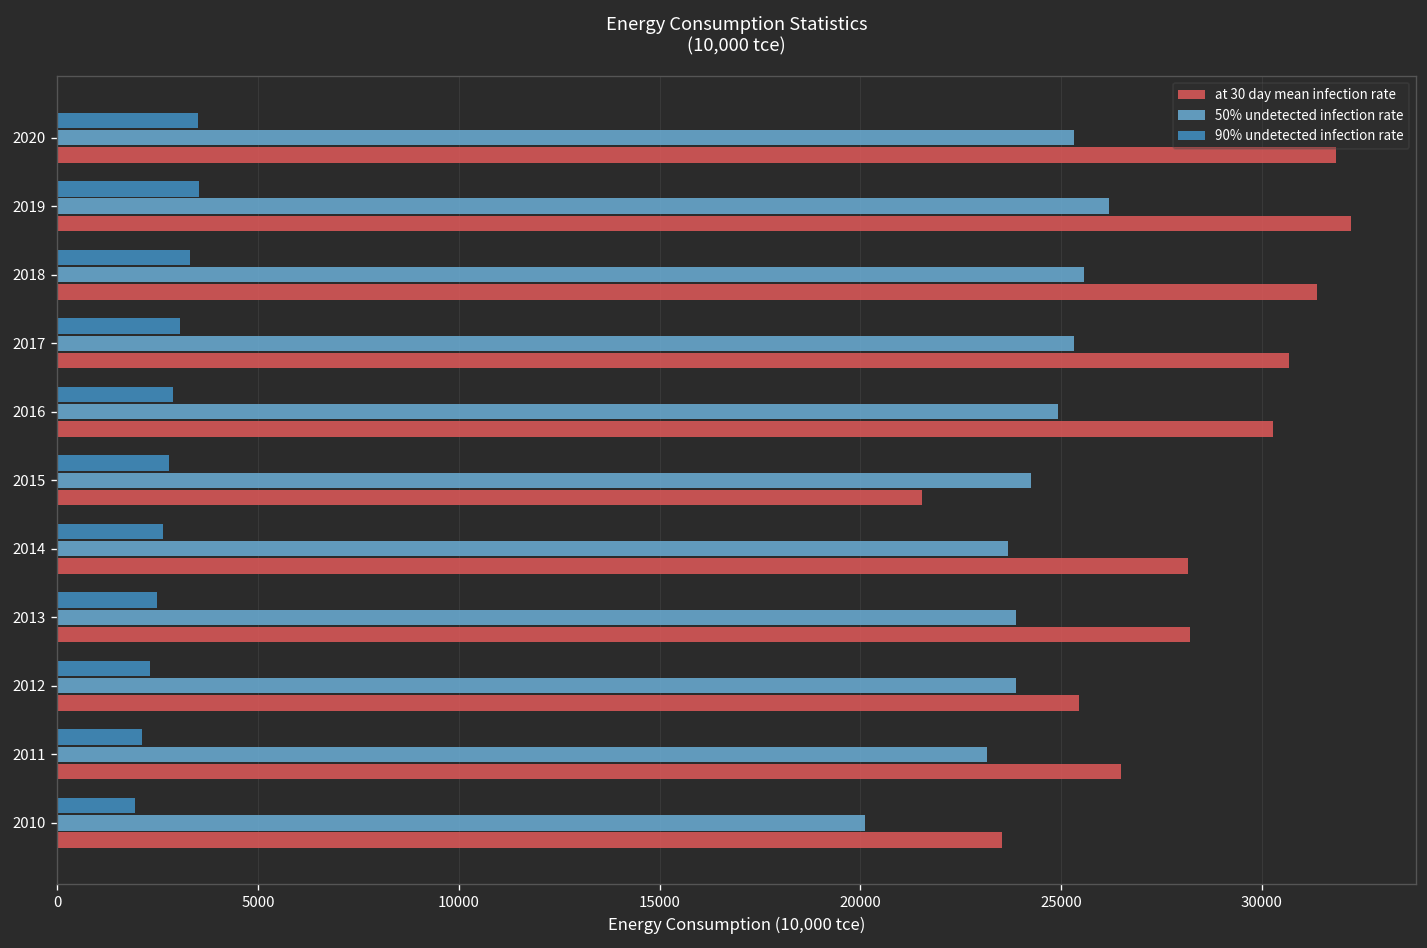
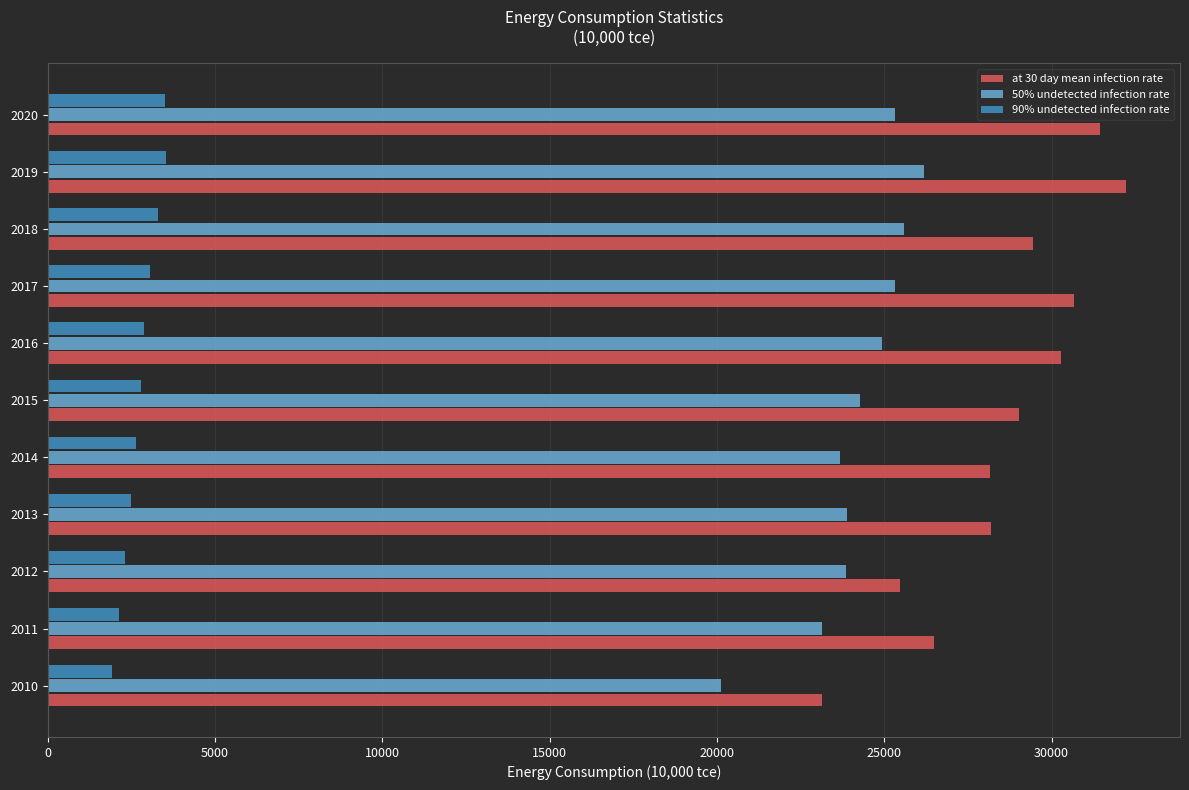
  {
    "at 30 day mean infection rate": {
-     "2020": 31800,
+     "2020": 31400,
      "2019": 32200,
-     "2018": 31400,
+     "2018": 29400,
      "2017": 30700,
      "2016": 30300,
-     "2015": 21500,
+     "2015": 29000,
      "2014": 28200,
      "2013": 28200,
      "2012": 25500,
      "2011": 26500,
-     "2010": 23500
+     "2010": 23100
    }
  }
